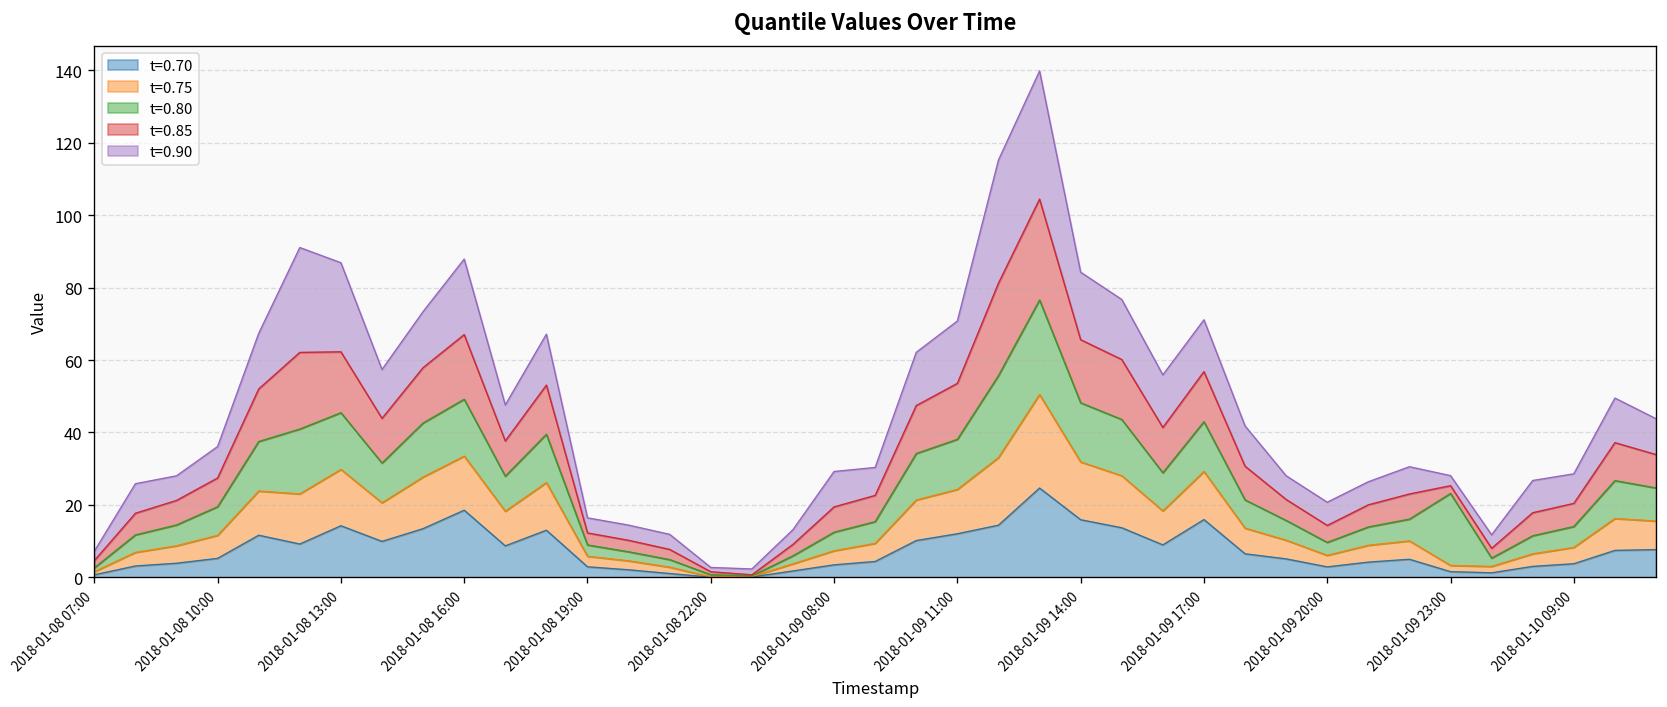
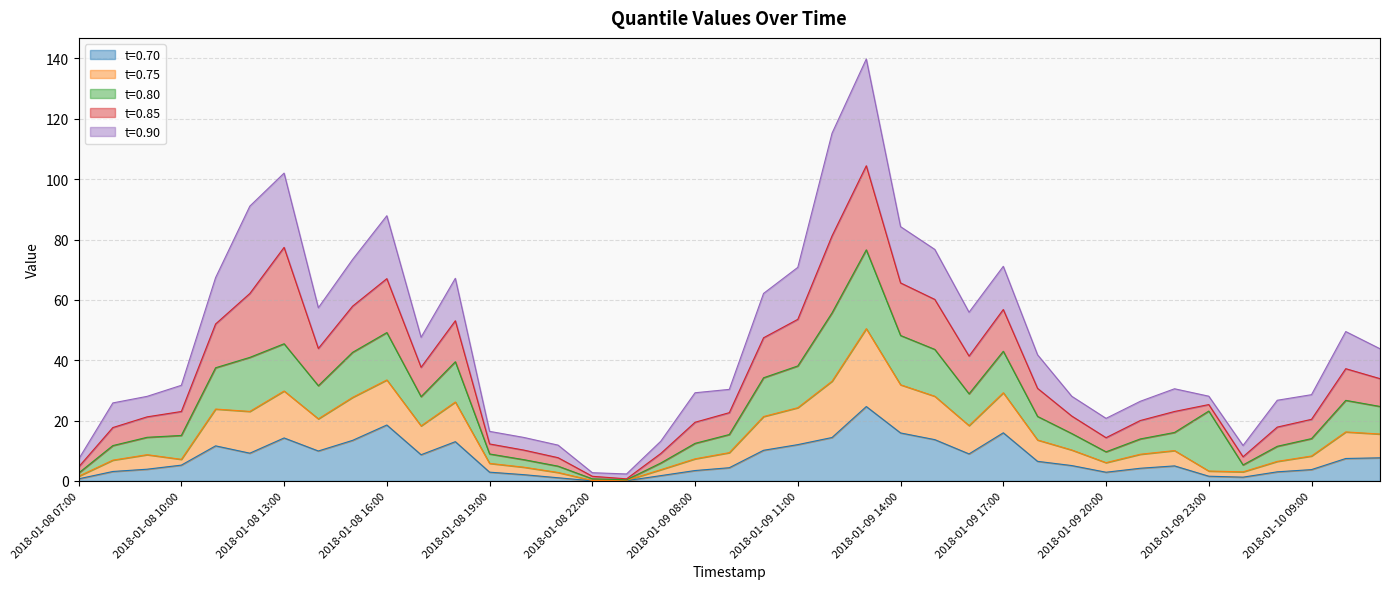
  {
    "t=0.70": {
      "2018-01-08 10:00": 5,
      "2018-01-08 13:00": 14,
      "2018-01-08 16:00": 19,
      "2018-01-08 19:00": 3,
      "2018-01-09 08:00": 3,
      "2018-01-09 11:00": 12,
      "2018-01-09 14:00": 16,
      "2018-01-09 17:00": 16,
      "2018-01-09 20:00": 3,
      "2018-01-09 23:00": 2,
      "2018-01-10 09:00": 4
    },
    "t=0.75": {
-     "2018-01-08 10:00": 6,
+     "2018-01-08 10:00": 2,
      "2018-01-08 13:00": 16,
      "2018-01-08 16:00": 15,
      "2018-01-08 19:00": 3,
      "2018-01-09 08:00": 4,
      "2018-01-09 11:00": 12,
      "2018-01-09 14:00": 16,
      "2018-01-09 17:00": 13,
      "2018-01-09 20:00": 3,
      "2018-01-09 23:00": 2,
      "2018-01-10 09:00": 5
    },
    "t=0.80": {
      "2018-01-08 07:00": 1,
      "2018-01-08 10:00": 8,
      "2018-01-08 13:00": 16,
      "2018-01-08 16:00": 16,
      "2018-01-08 19:00": 3,
      "2018-01-09 08:00": 5,
      "2018-01-09 11:00": 14,
      "2018-01-09 14:00": 16,
      "2018-01-09 17:00": 14,
      "2018-01-09 20:00": 4,
      "2018-01-09 23:00": 20,
      "2018-01-10 09:00": 6
    },
    "t=0.85": {
      "2018-01-08 07:00": 2,
      "2018-01-08 10:00": 8,
-     "2018-01-08 13:00": 17,
+     "2018-01-08 13:00": 32,
      "2018-01-08 16:00": 18,
      "2018-01-08 19:00": 3,
      "2018-01-09 08:00": 7,
      "2018-01-09 11:00": 15,
      "2018-01-09 14:00": 17,
      "2018-01-09 17:00": 14,
      "2018-01-09 20:00": 5,
      "2018-01-09 23:00": 2,
      "2018-01-10 09:00": 6
    },
    "t=0.90": {
      "2018-01-08 07:00": 3,
      "2018-01-08 10:00": 9,
      "2018-01-08 13:00": 25,
      "2018-01-08 16:00": 21,
      "2018-01-08 19:00": 4,
      "2018-01-08 22:00": 1,
      "2018-01-09 08:00": 10,
      "2018-01-09 11:00": 17,
      "2018-01-09 14:00": 19,
      "2018-01-09 17:00": 14,
      "2018-01-09 20:00": 6,
      "2018-01-09 23:00": 3,
      "2018-01-10 09:00": 8
    }
  }
